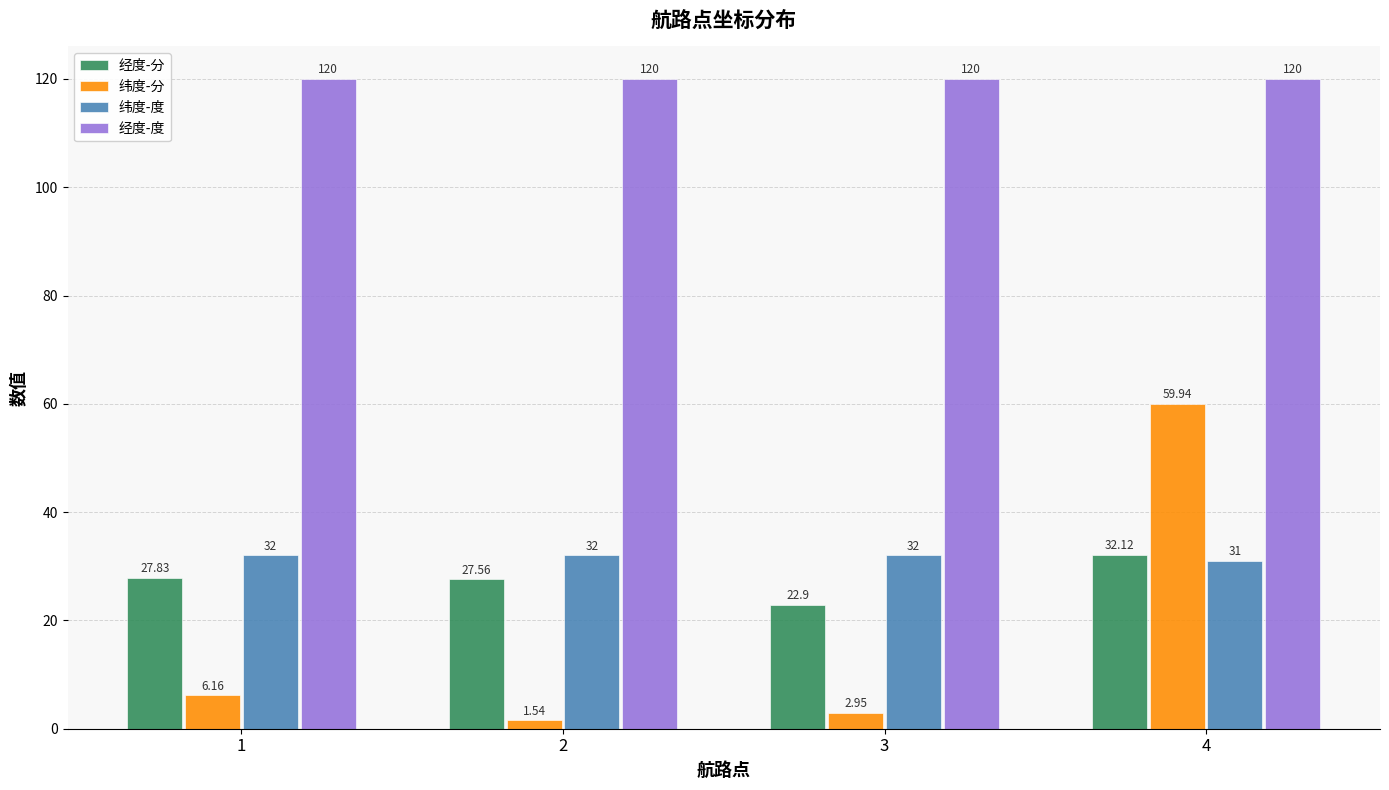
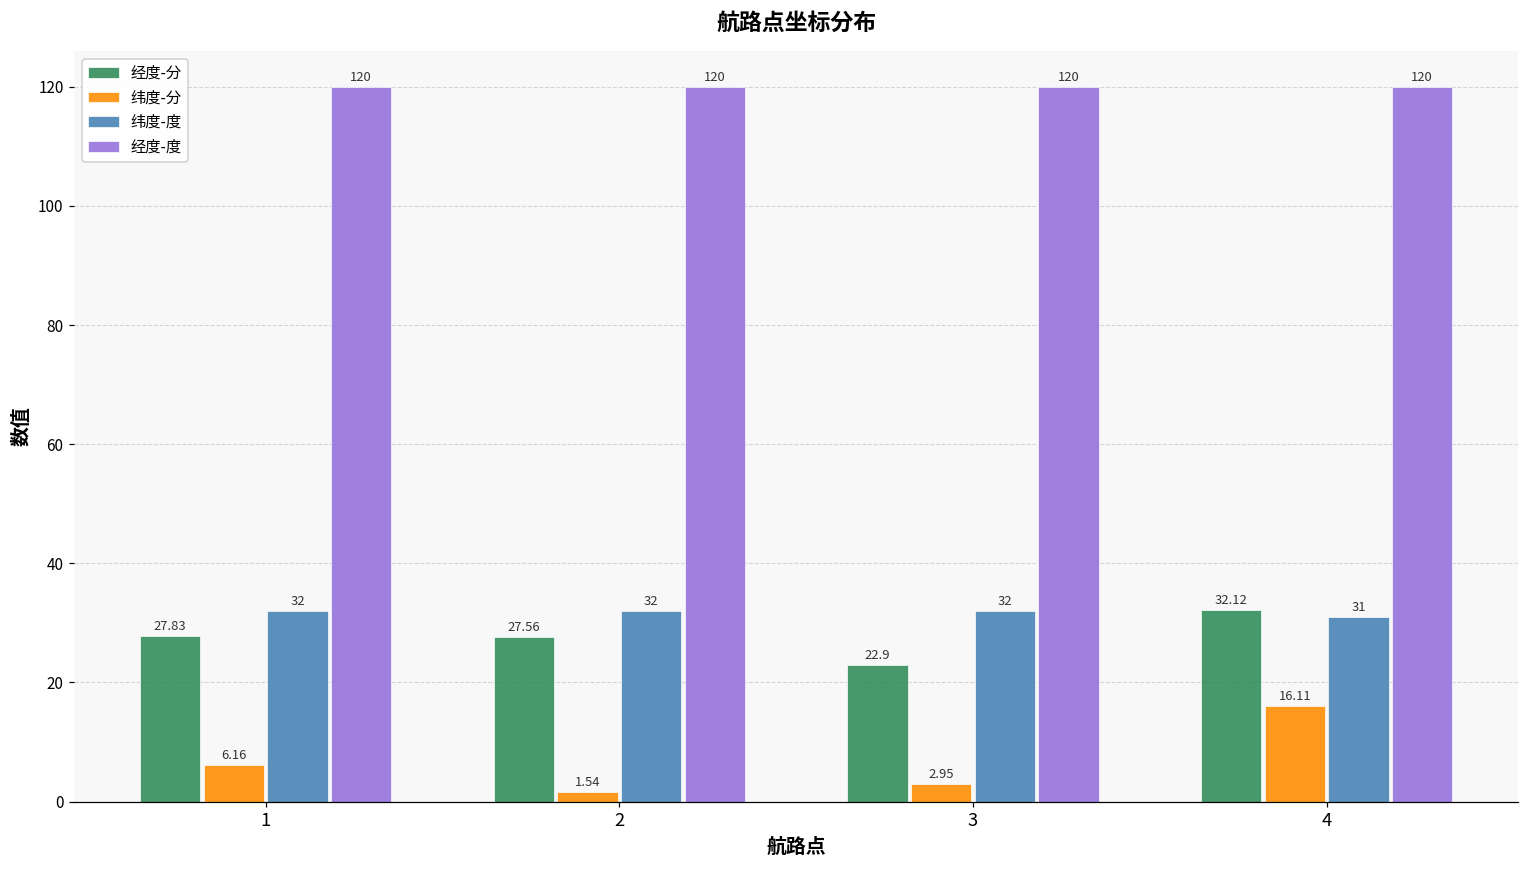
  {
    "经度-分": {
      "1": 27.83,
      "2": 27.56,
      "3": 22.9,
      "4": 32.12
    },
    "纬度-分": {
      "1": 6.16,
      "2": 1.54,
      "3": 2.95,
-     "4": 59.94
+     "4": 16.11
    },
    "纬度-度": {
      "1": 32,
      "2": 32,
      "3": 32,
      "4": 31
    },
    "经度-度": {
      "1": 120,
      "2": 120,
      "3": 120,
      "4": 120
    }
  }
